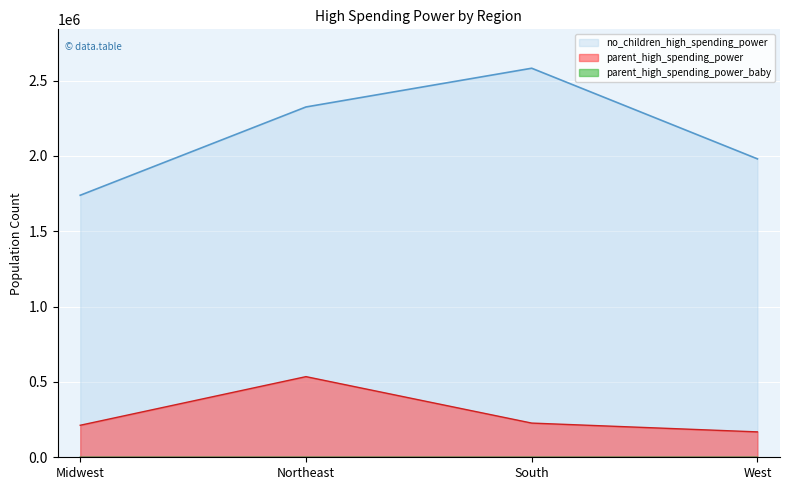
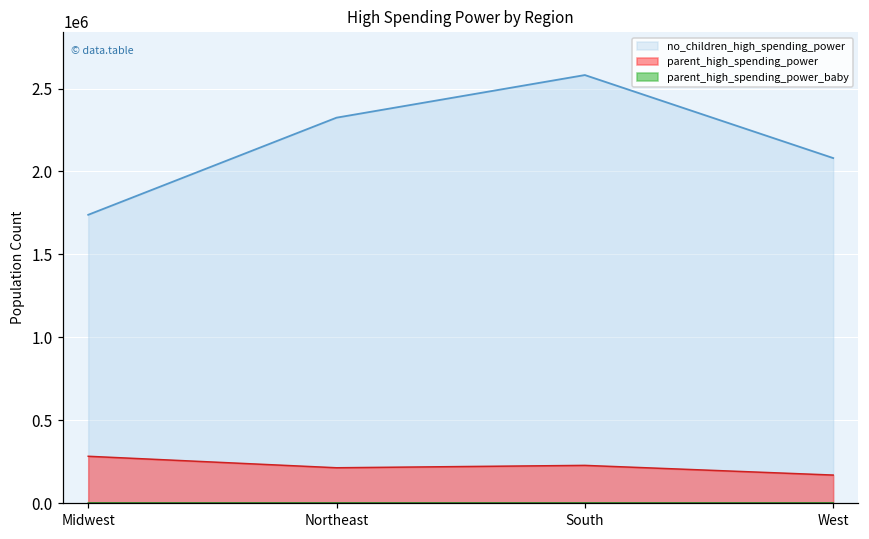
  {
    "no_children_high_spending_power": {
      "Midwest": 1740000,
      "Northeast": 2320000,
      "South": 2580000,
-     "West": 1980000
+     "West": 2080000
    },
    "parent_high_spending_power": {
-     "Midwest": 210000,
-     "Northeast": 540000,
+     "Midwest": 280000,
+     "Northeast": 210000,
      "South": 230000,
      "West": 170000
    },
    "parent_high_spending_power_baby": {
      "Midwest": 0,
      "Northeast": 0,
      "South": 0,
      "West": 0
    }
  }
